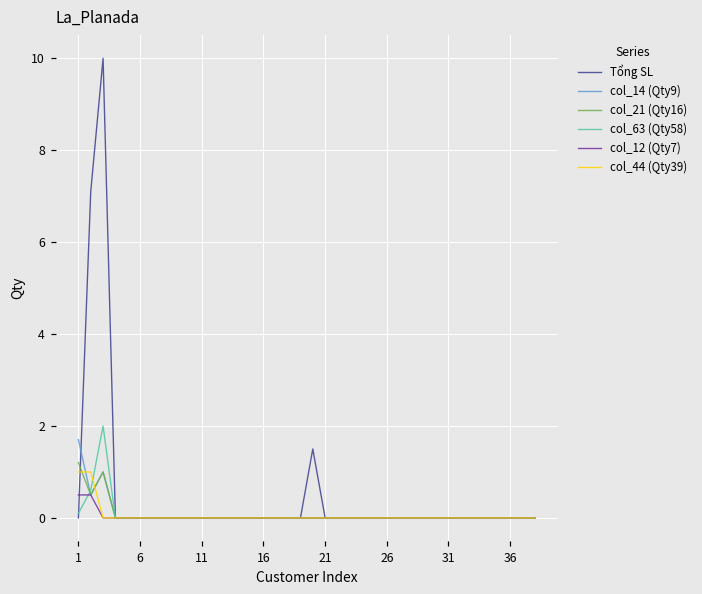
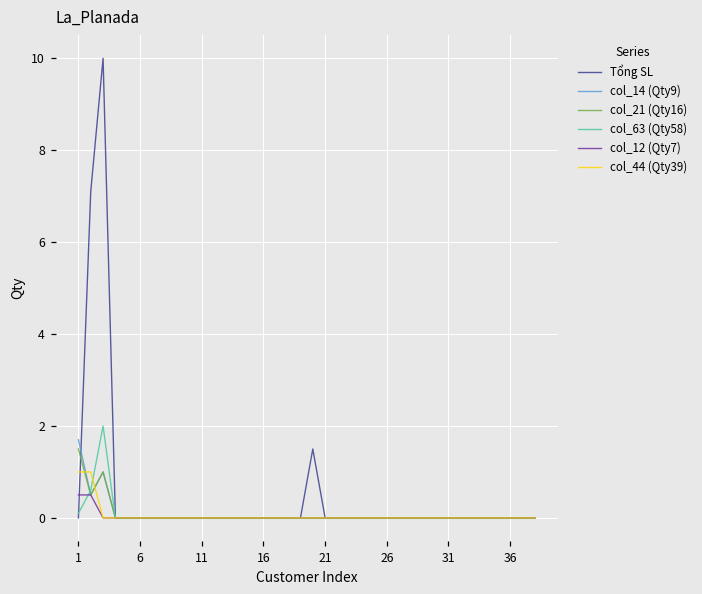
  {
    "col_14 (Qty9)": {
      "1": 1.7
    },
    "col_21 (Qty16)": {
-     "1": 1.2
+     "1": 1.5
    },
    "col_63 (Qty58)": {
      "1": 0.1
    },
    "col_44 (Qty39)": {
      "1": 1.0
    }
  }
